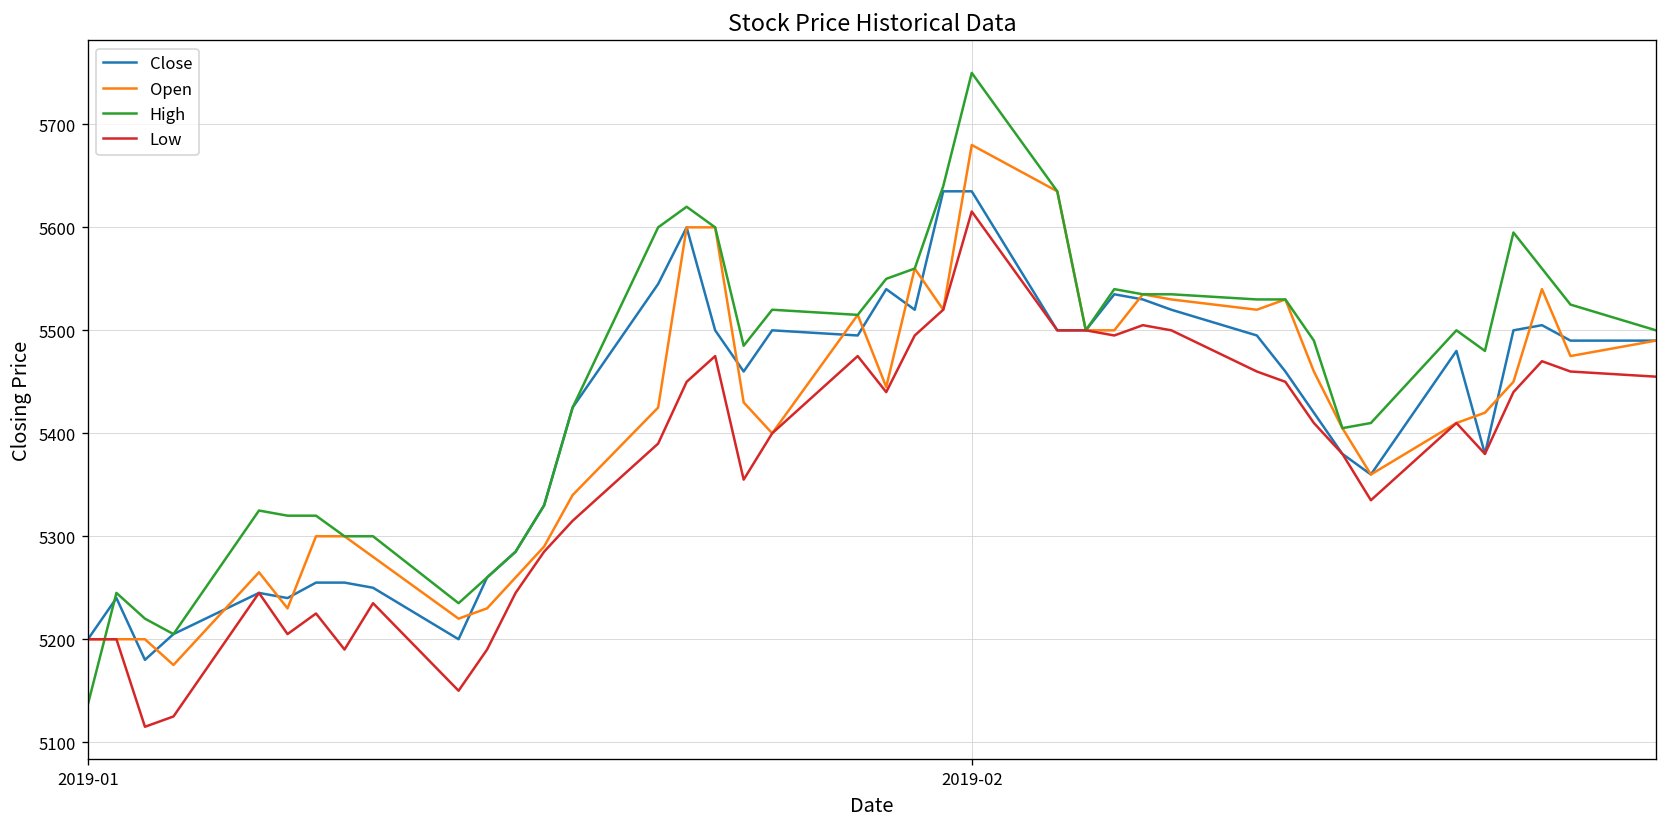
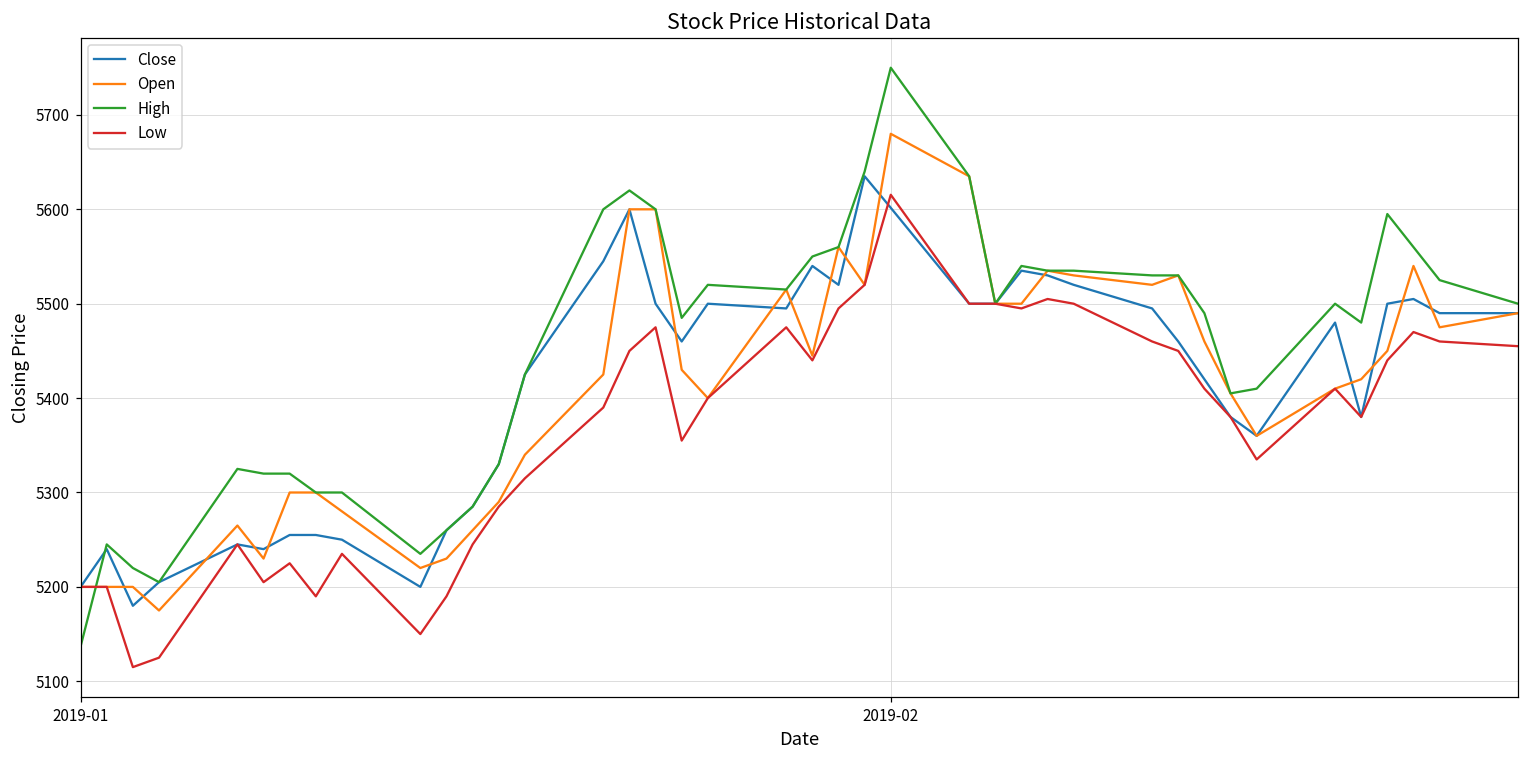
  {
    "Close": {
-     "2019-02": 5640
+     "2019-02": 5600
    },
    "Open": {
      "2019-02": 5680
    },
    "High": {
      "2019-01": 5140,
      "2019-02": 5750
    },
    "Low": {
      "2019-02": 5620
    }
  }
